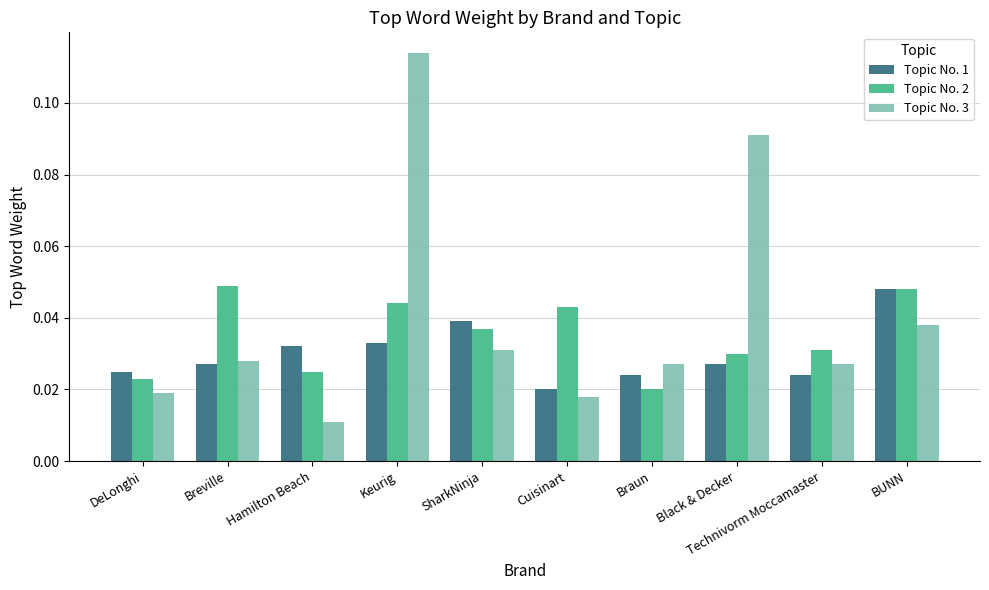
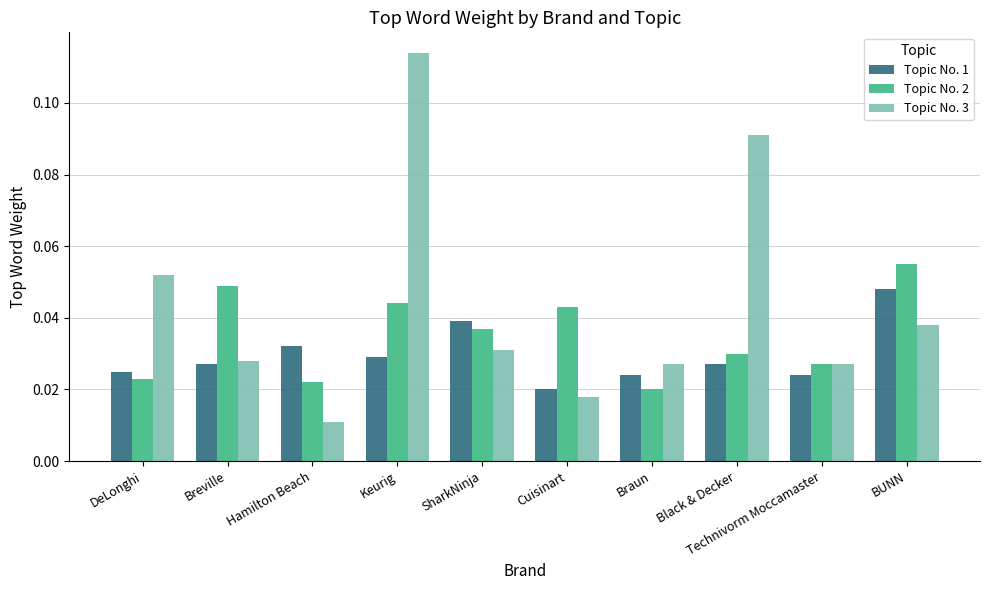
  {
    "Topic No. 1": {
      "DeLonghi": 0.025,
      "Breville": 0.027,
      "Hamilton Beach": 0.032,
-     "Keurig": 0.033,
+     "Keurig": 0.029,
      "SharkNinja": 0.039,
      "Cuisinart": 0.020,
      "Braun": 0.024,
      "Black & Decker": 0.027,
      "Technivorm Moccamaster": 0.024,
      "BUNN": 0.048
    },
    "Topic No. 2": {
      "DeLonghi": 0.023,
      "Breville": 0.049,
-     "Hamilton Beach": 0.025,
+     "Hamilton Beach": 0.022,
      "Keurig": 0.044,
      "SharkNinja": 0.037,
      "Cuisinart": 0.043,
      "Braun": 0.020,
      "Black & Decker": 0.030,
-     "Technivorm Moccamaster": 0.031,
-     "BUNN": 0.048
+     "Technivorm Moccamaster": 0.027,
+     "BUNN": 0.055
    },
    "Topic No. 3": {
-     "DeLonghi": 0.019,
+     "DeLonghi": 0.052,
      "Breville": 0.028,
      "Hamilton Beach": 0.011,
      "Keurig": 0.114,
      "SharkNinja": 0.031,
      "Cuisinart": 0.018,
      "Braun": 0.027,
      "Black & Decker": 0.091,
      "Technivorm Moccamaster": 0.027,
      "BUNN": 0.038
    }
  }
